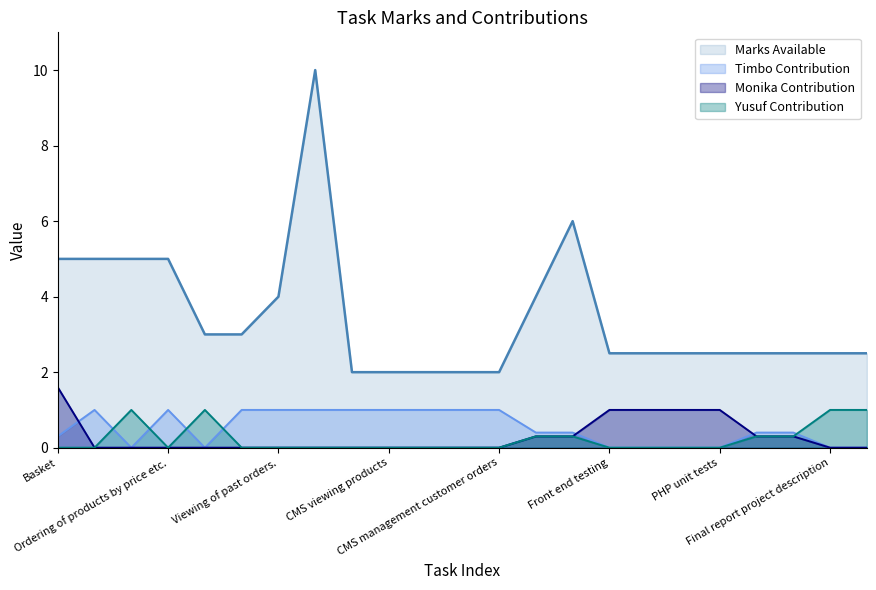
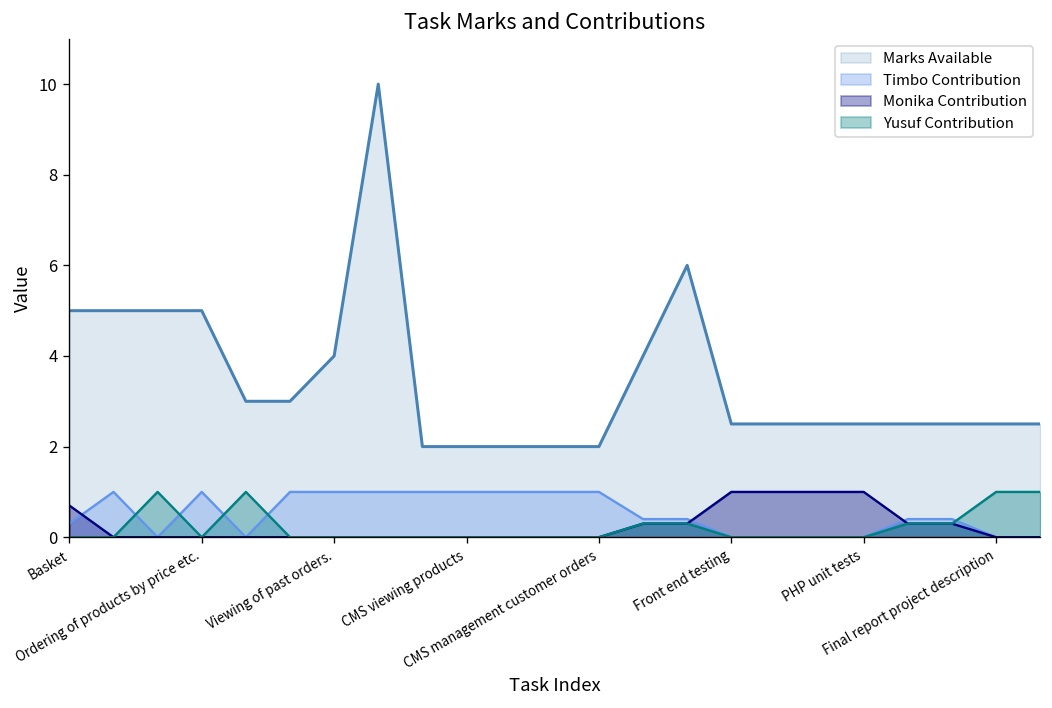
  {
    "Monika Contribution": {
-     "Basket": 1.6,
+     "Basket": 0.7,
      "Front end testing": 1.0,
      "PHP unit tests": 1.0
    },
    "Yusuf Contribution": {
      "Basket": 0.0,
      "Final report project description": 1.0
    }
  }
